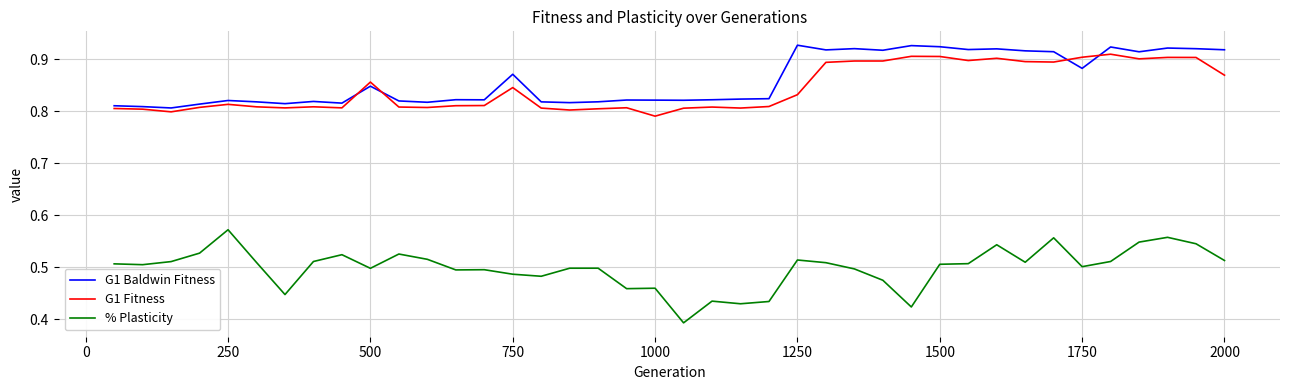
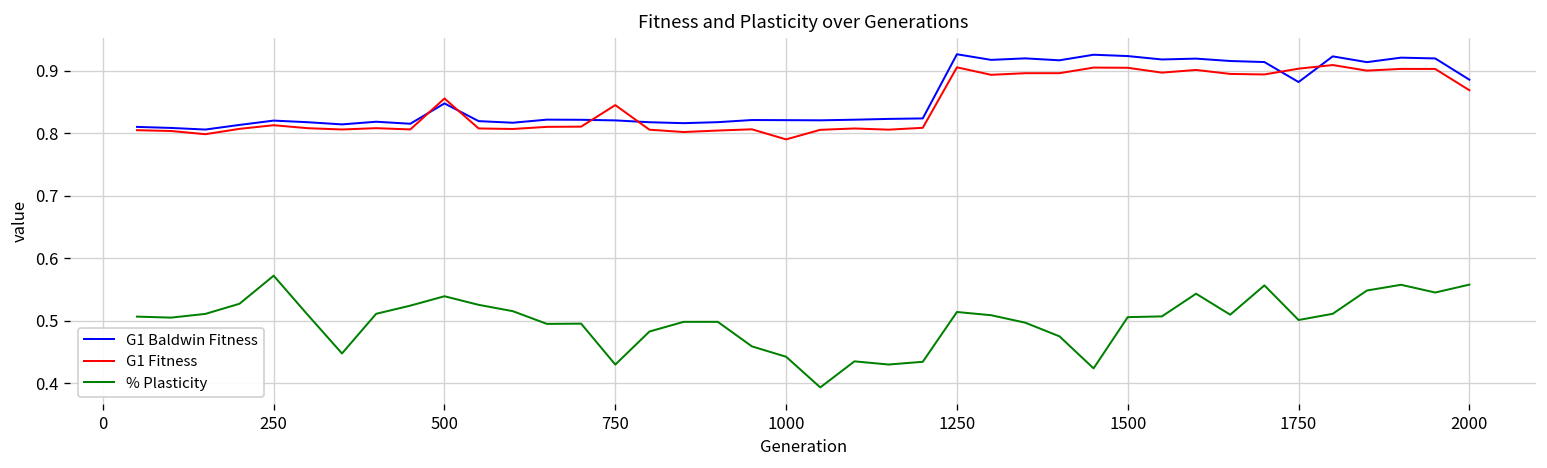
  {
    "G1 Baldwin Fitness": {
      "250": 0.82,
      "500": 0.85,
-     "750": 0.87,
+     "750": 0.82,
      "1000": 0.82,
      "1250": 0.93,
      "1500": 0.92,
      "1750": 0.88,
-     "2000": 0.92
+     "2000": 0.89
    },
    "G1 Fitness": {
      "250": 0.81,
      "500": 0.86,
      "750": 0.85,
      "1000": 0.79,
-     "1250": 0.83,
+     "1250": 0.91,
      "1500": 0.91,
      "1750": 0.90,
      "2000": 0.87
    },
    "% Plasticity": {
      "250": 0.57,
-     "500": 0.50,
-     "750": 0.49,
-     "1000": 0.46,
+     "500": 0.54,
+     "750": 0.43,
+     "1000": 0.44,
      "1250": 0.51,
      "1500": 0.51,
      "1750": 0.50,
-     "2000": 0.51
+     "2000": 0.56
    }
  }
